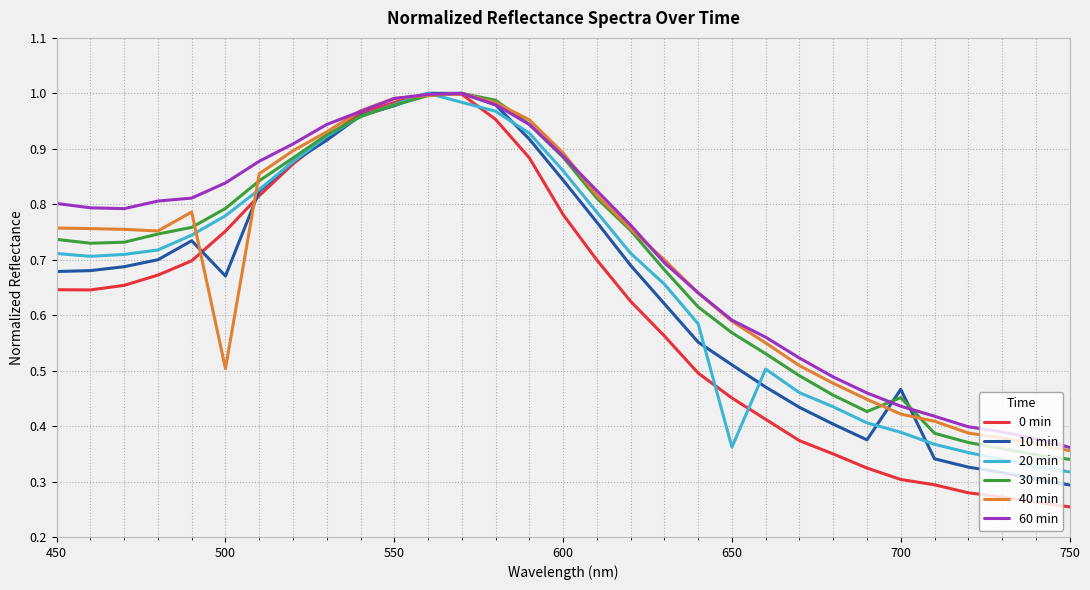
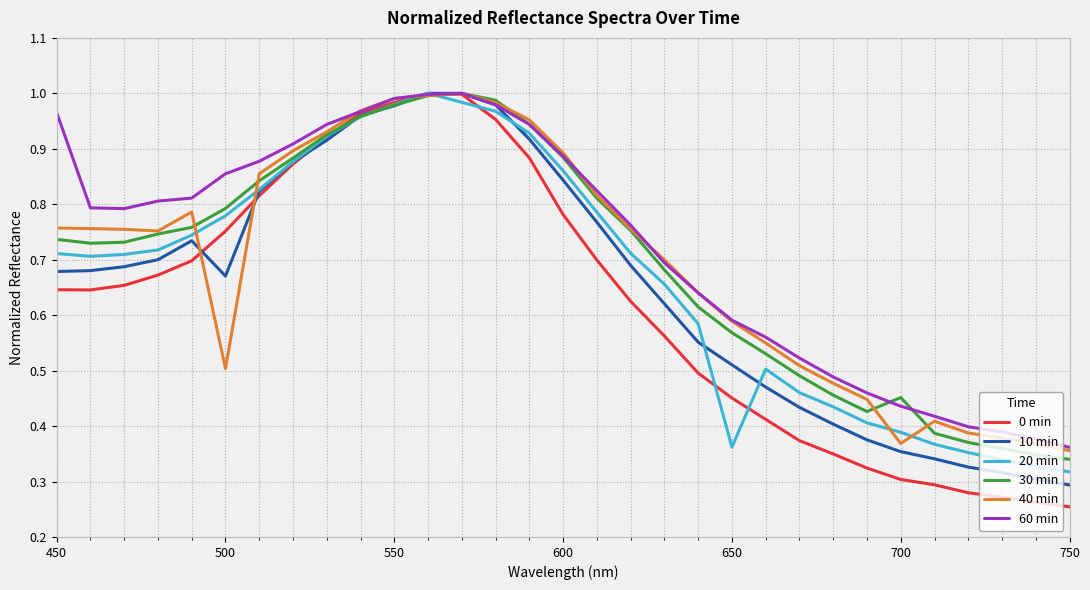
  {
    "0 min": {
      "450": 0.65,
      "500": 0.75,
      "600": 0.78,
      "650": 0.45,
      "700": 0.30,
      "750": 0.25
    },
    "10 min": {
      "450": 0.68,
      "500": 0.67,
      "600": 0.84,
      "650": 0.51,
-     "700": 0.47,
+     "700": 0.35,
      "750": 0.29
    },
    "20 min": {
      "450": 0.71,
      "500": 0.78,
      "600": 0.86,
      "650": 0.36,
      "700": 0.39,
      "750": 0.32
    },
    "30 min": {
      "450": 0.74,
      "500": 0.79,
      "650": 0.57,
      "700": 0.45,
      "750": 0.34
    },
    "40 min": {
      "450": 0.76,
      "500": 0.50,
      "600": 0.89,
-     "700": 0.42,
+     "700": 0.37,
      "750": 0.36
    },
    "60 min": {
-     "450": 0.80,
-     "500": 0.84,
+     "450": 0.97,
+     "500": 0.85,
      "700": 0.44,
      "750": 0.36
    }
  }
